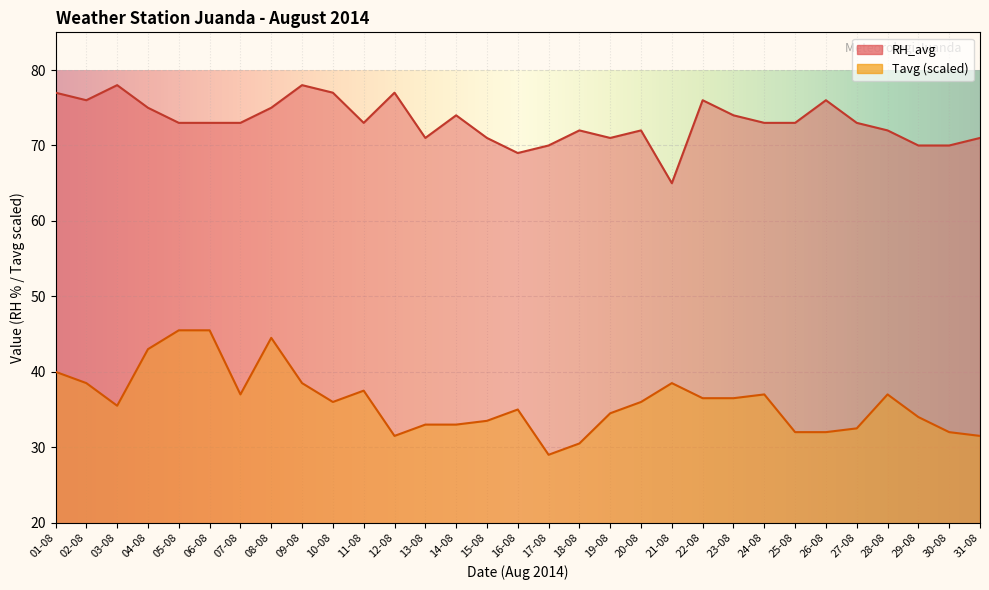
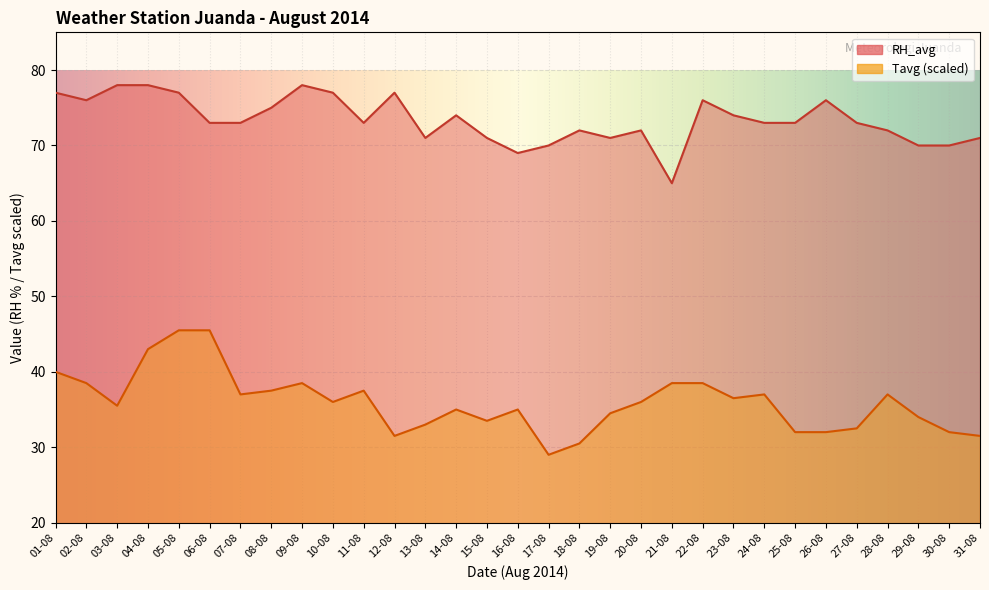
  {
    "RH_avg": {
      "01-08": 77,
      "02-08": 76,
      "03-08": 78,
-     "04-08": 75,
-     "05-08": 73,
+     "04-08": 78,
+     "05-08": 77,
      "06-08": 73,
      "07-08": 73,
      "08-08": 75,
      "09-08": 78,
      "10-08": 77,
      "11-08": 73,
      "12-08": 77,
      "13-08": 71,
      "14-08": 74,
      "15-08": 71,
      "16-08": 69,
      "17-08": 70,
      "18-08": 72,
      "19-08": 71,
      "20-08": 72,
      "21-08": 65,
      "22-08": 76,
      "23-08": 74,
      "24-08": 73,
      "25-08": 73,
      "26-08": 76,
      "27-08": 73,
      "28-08": 72,
      "29-08": 70,
      "30-08": 70,
      "31-08": 71
    },
    "Tavg (scaled)": {
      "01-08": 40,
      "02-08": 39,
      "03-08": 36,
      "04-08": 43,
      "05-08": 46,
      "06-08": 46,
      "07-08": 37,
-     "08-08": 44,
+     "08-08": 38,
      "09-08": 39,
      "10-08": 36,
      "11-08": 38,
      "12-08": 32,
      "13-08": 33,
-     "14-08": 33,
+     "14-08": 35,
      "15-08": 34,
      "16-08": 35,
      "17-08": 29,
      "18-08": 31,
      "19-08": 34,
      "20-08": 36,
      "21-08": 39,
-     "22-08": 37,
+     "22-08": 39,
      "23-08": 37,
      "24-08": 37,
      "25-08": 32,
      "26-08": 32,
      "27-08": 33,
      "28-08": 37,
      "29-08": 34,
      "30-08": 32,
      "31-08": 32
    }
  }
